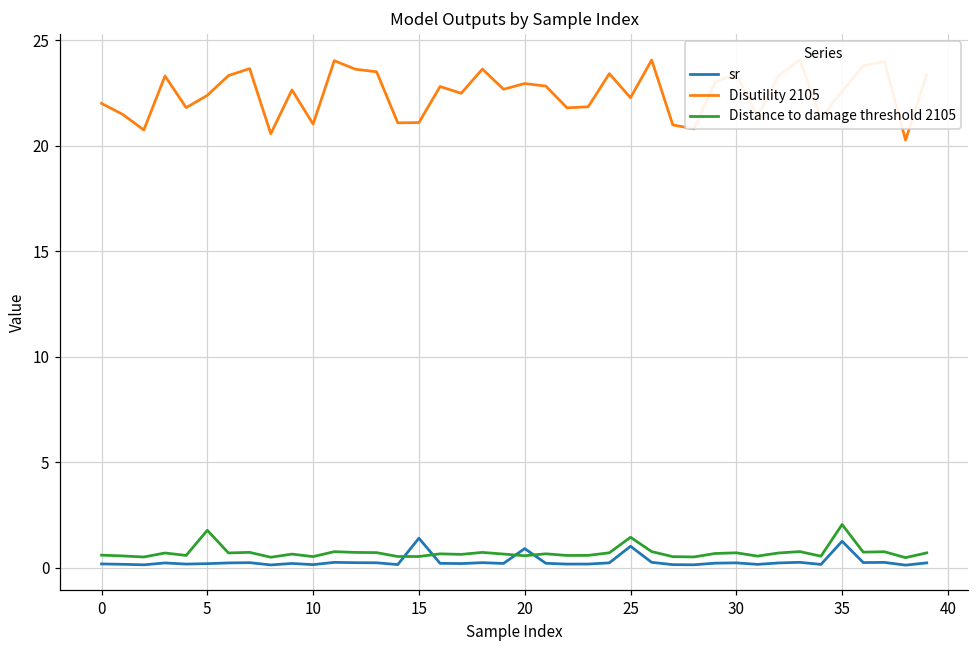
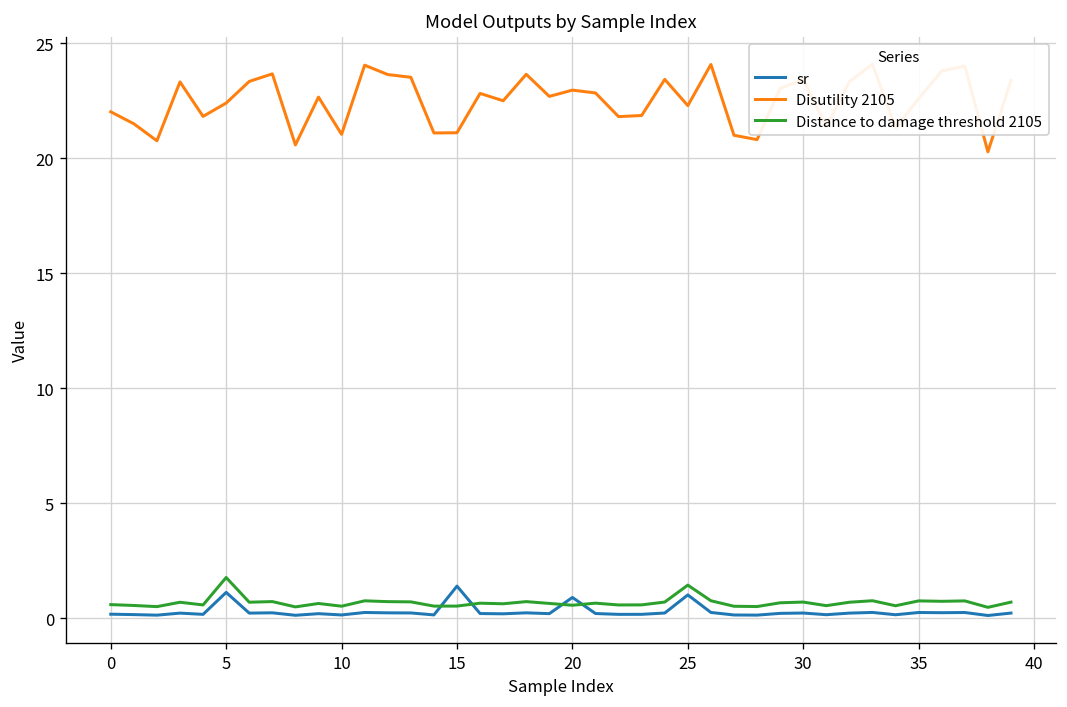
  {
    "sr": {
      "0": 0.2,
-     "5": 0.2,
+     "5": 1.1,
      "10": 0.1,
      "15": 1.4,
      "20": 0.9,
      "25": 1.0,
      "30": 0.2,
-     "35": 1.2
+     "35": 0.2
    },
    "Disutility 2105": {
      "0": 22.0,
      "5": 22.4,
      "10": 21.0,
      "15": 21.1,
      "20": 23.0,
      "25": 22.3
    },
    "Distance to damage threshold 2105": {
      "0": 0.6,
      "5": 1.8,
      "10": 0.5,
      "15": 0.5,
      "20": 0.6,
      "25": 1.4,
      "30": 0.7,
-     "35": 2.0
+     "35": 0.7
    }
  }
